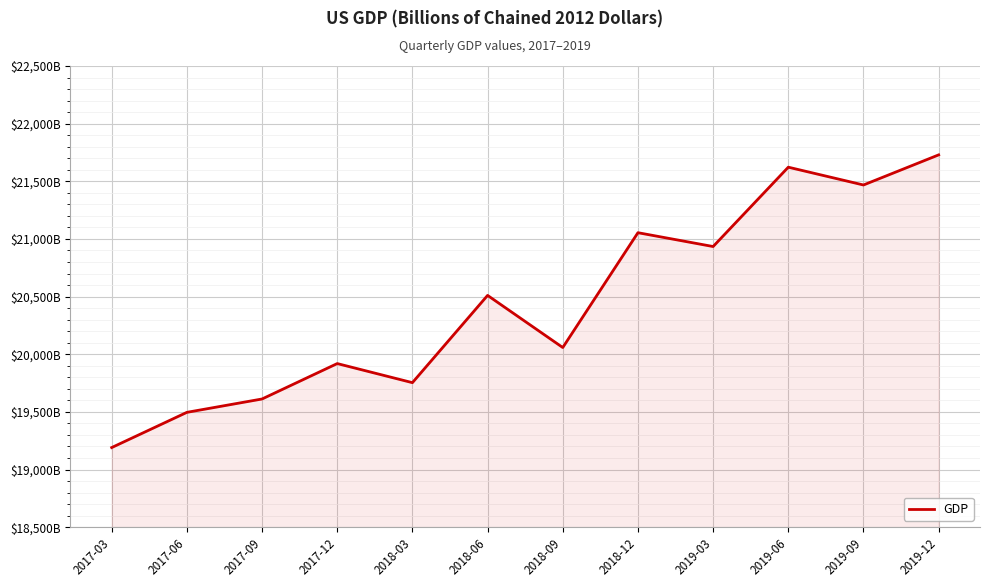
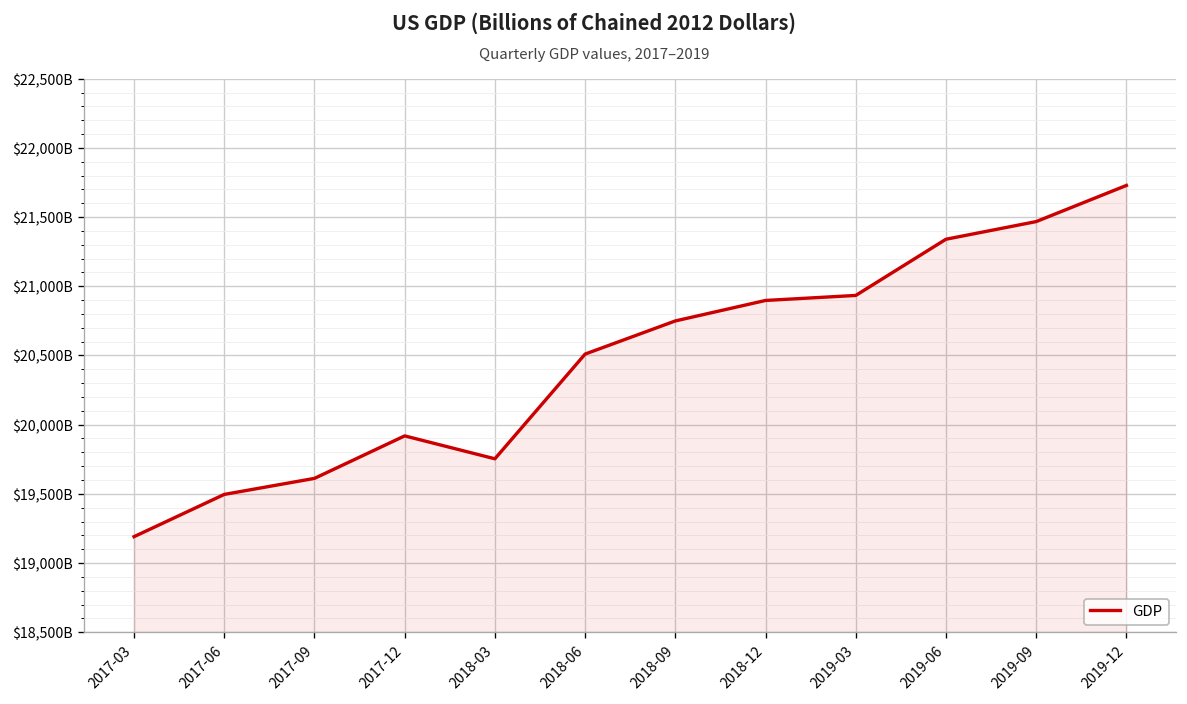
  {
    "2017-03": "$19,190,000,000,000",
    "2017-06": "$19,500,000,000,000",
    "2017-09": "$19,610,000,000,000",
    "2017-12": "$19,920,000,000,000",
    "2018-03": "$19,750,000,000,000",
    "2018-06": "$20,510,000,000,000",
-   "2018-09": "$20,060,000,000,000",
-   "2018-12": "$21,050,000,000,000",
+   "2018-09": "$20,750,000,000,000",
+   "2018-12": "$20,900,000,000,000",
    "2019-03": "$20,930,000,000,000",
-   "2019-06": "$21,620,000,000,000",
+   "2019-06": "$21,340,000,000,000",
    "2019-09": "$21,470,000,000,000",
    "2019-12": "$21,730,000,000,000"
  }
